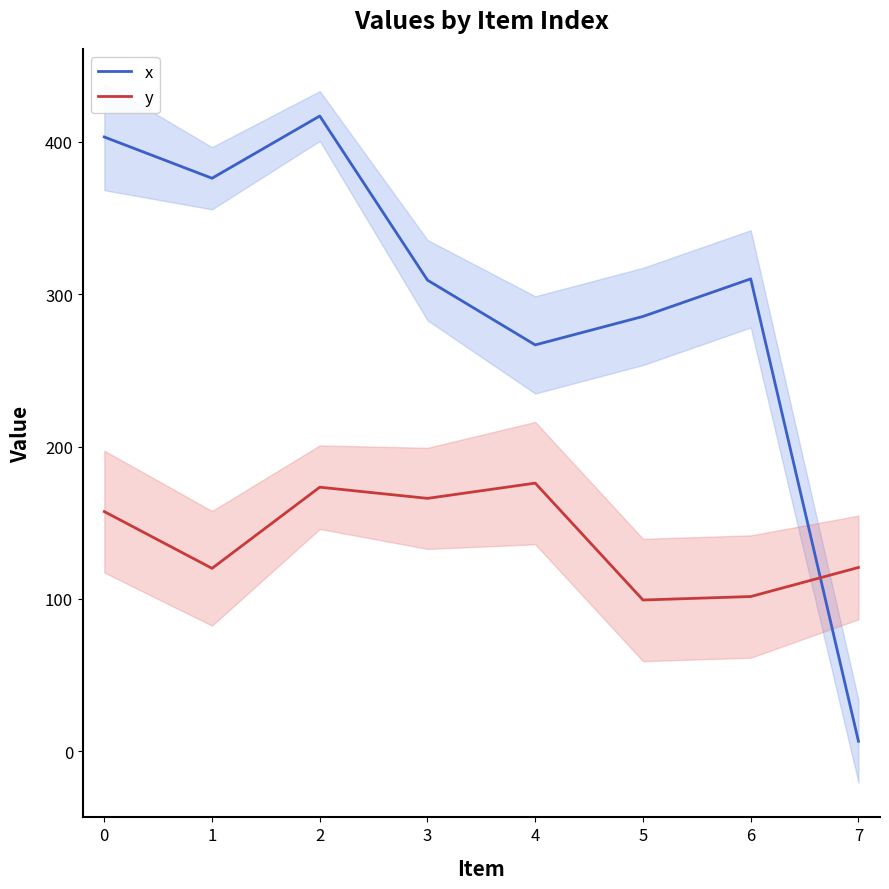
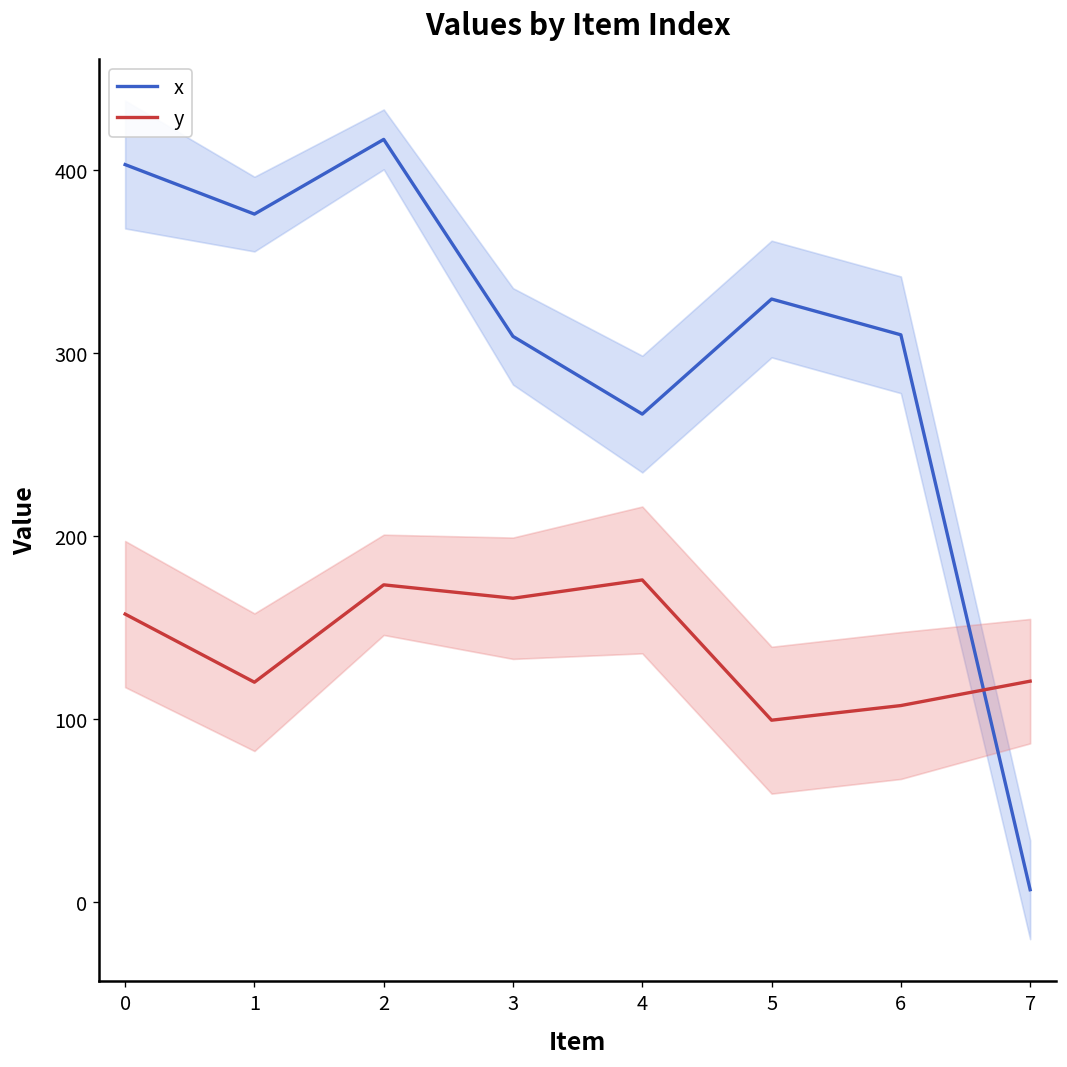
  {
    "x": {
      "0": 403,
      "1": 376,
      "2": 417,
      "3": 309,
      "4": 267,
-     "5": 285,
+     "5": 330,
      "6": 310,
      "7": 7
    },
    "y": {
      "0": 157,
      "1": 120,
      "2": 173,
      "3": 166,
      "4": 176,
      "5": 99,
-     "6": 102,
+     "6": 107,
      "7": 121
    }
  }
